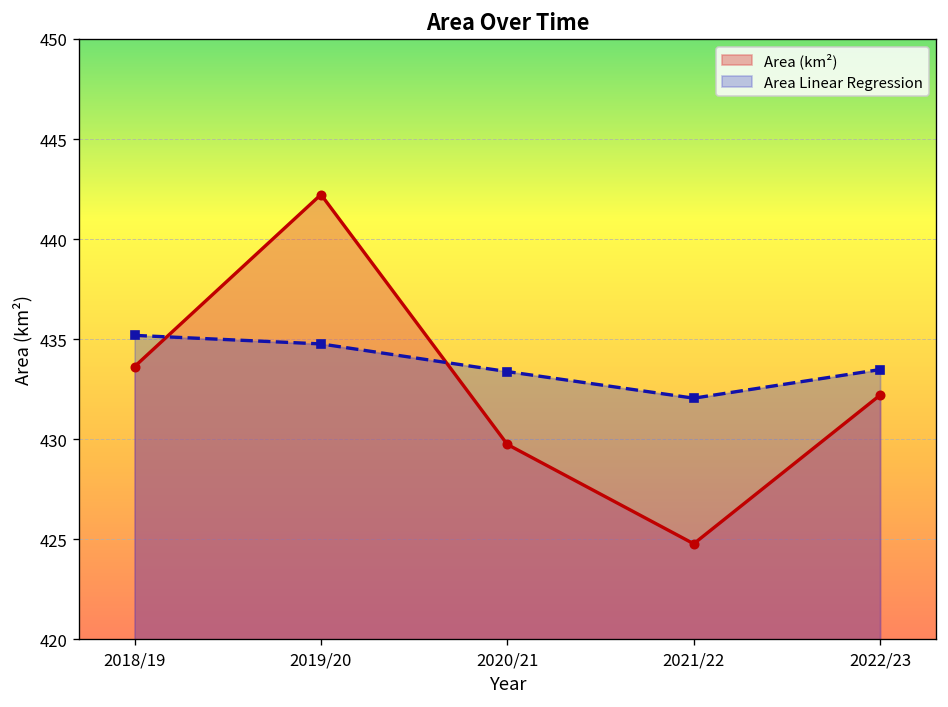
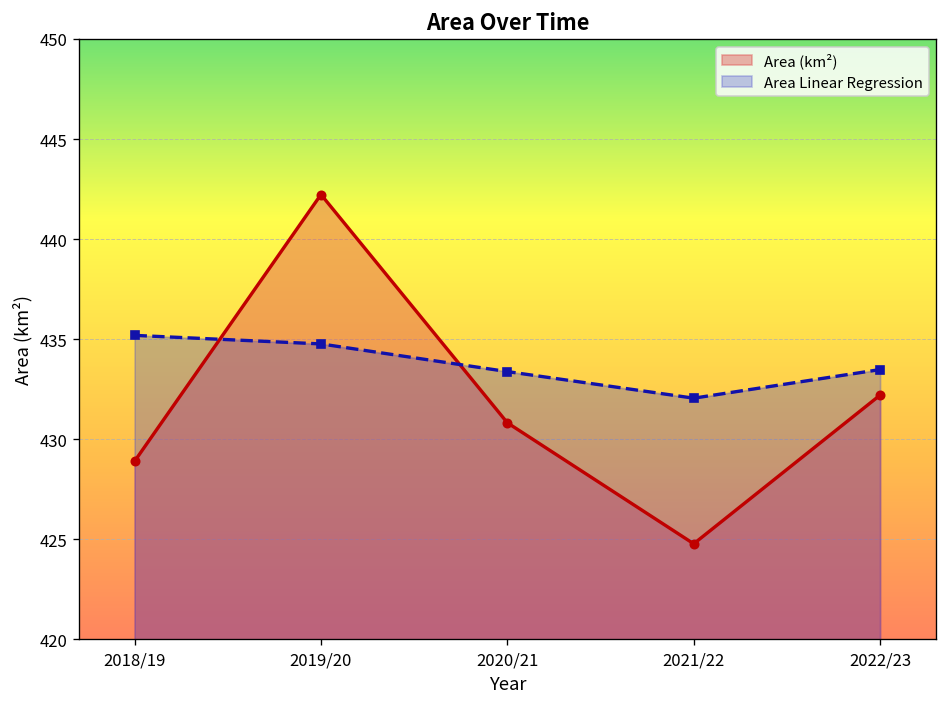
  {
    "Area (km²)": {
-     "2018/19": 433.6,
+     "2018/19": 428.9,
      "2019/20": 442.2,
-     "2020/21": 429.7,
+     "2020/21": 430.8,
      "2021/22": 424.8,
      "2022/23": 432.2
    },
    "Area Linear Regression": {
      "2018/19": 435.2,
      "2019/20": 434.8,
      "2020/21": 433.4,
      "2021/22": 432.1,
      "2022/23": 433.5
    }
  }
